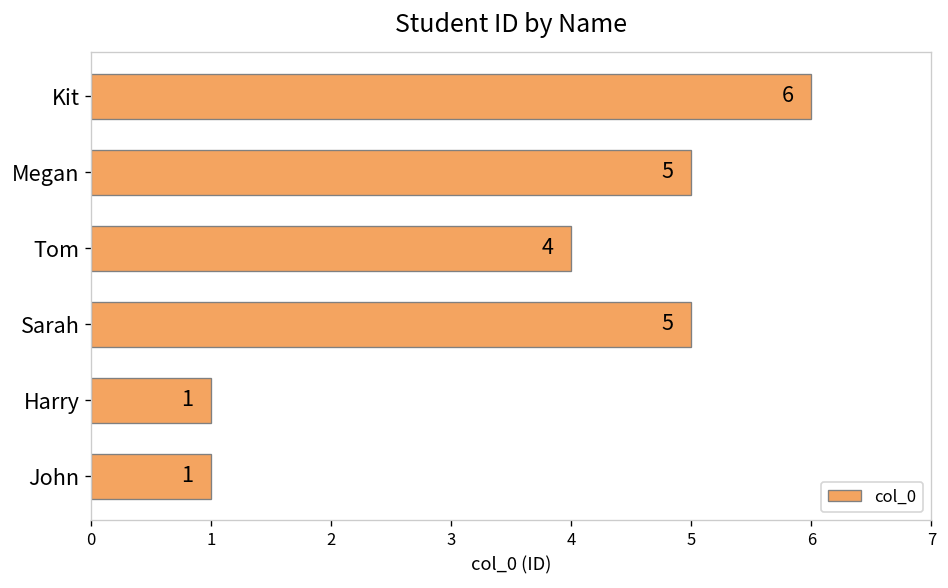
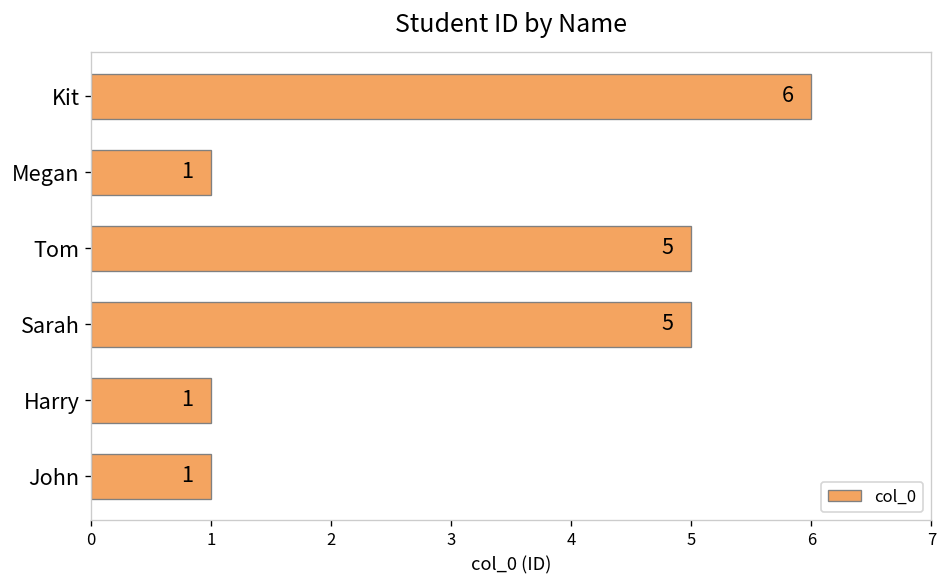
  {
    "Kit": 6,
-   "Megan": 5,
-   "Tom": 4,
+   "Megan": 1,
+   "Tom": 5,
    "Sarah": 5,
    "Harry": 1,
    "John": 1
  }
